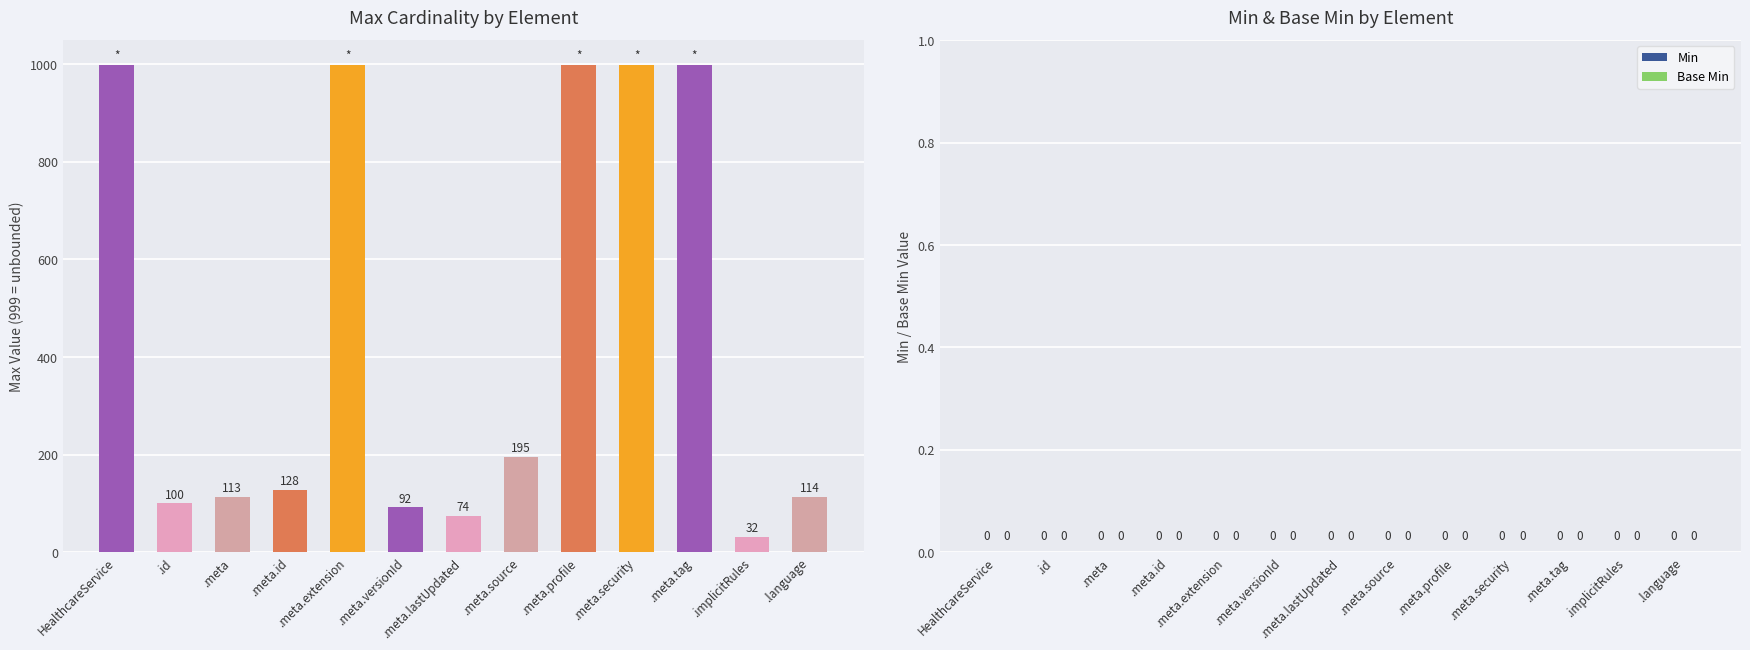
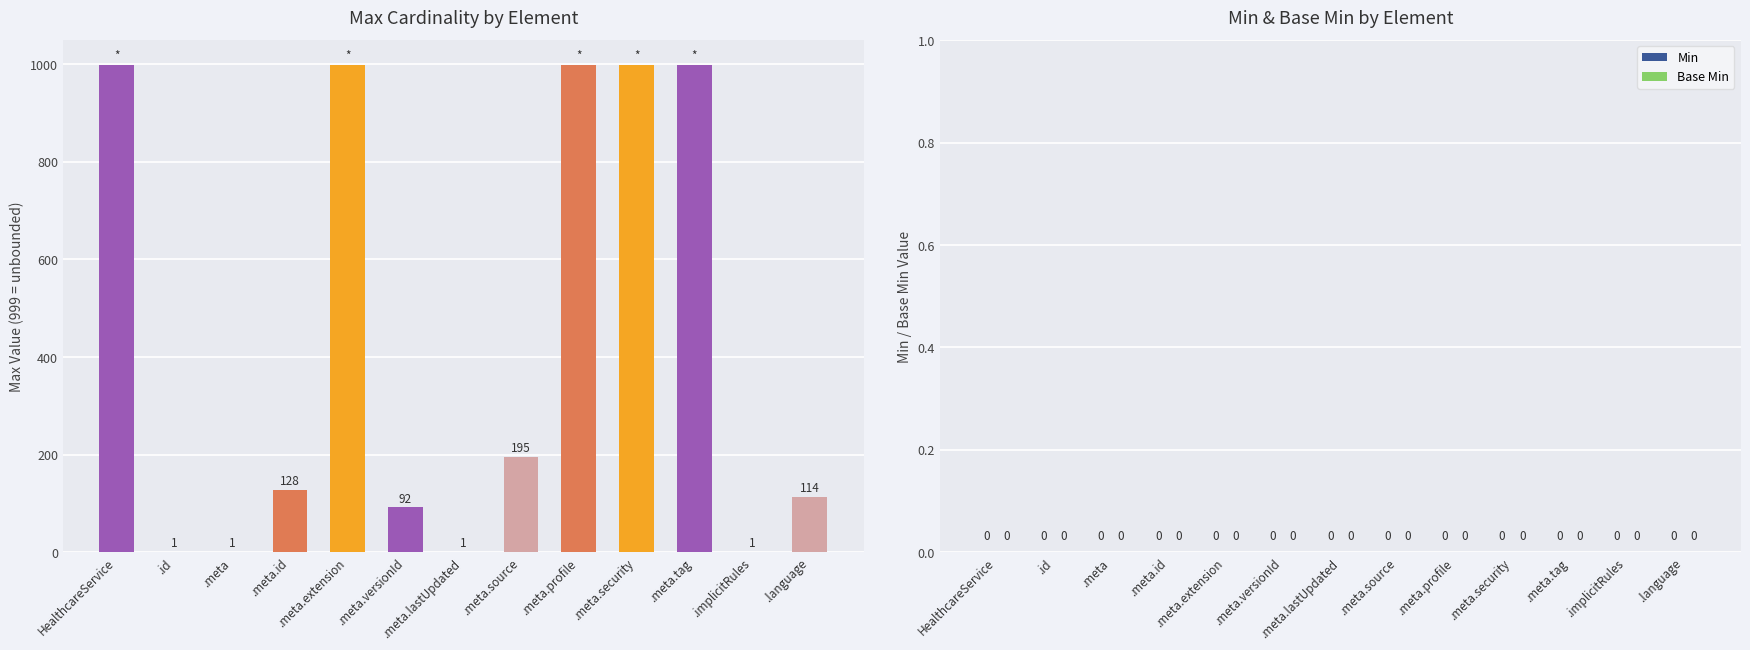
  {
    "Max Cardinality by Element": {
-     ".id": 100,
-     ".meta": 113,
+     ".id": 1,
+     ".meta": 1,
      ".meta.id": 128,
      ".meta.versionId": 92,
-     ".meta.lastUpdated": 74,
+     ".meta.lastUpdated": 1,
      ".meta.source": 195,
-     ".implicitRules": 32,
+     ".implicitRules": 1,
      ".language": 114
    },
    "Min & Base Min by Element": {
      "Min": {
        "HealthcareService": 0,
        ".id": 0,
        ".meta": 0,
        ".meta.id": 0,
        ".meta.extension": 0,
        ".meta.versionId": 0,
        ".meta.lastUpdated": 0,
        ".meta.source": 0,
        ".meta.profile": 0,
        ".meta.security": 0,
        ".meta.tag": 0,
        ".implicitRules": 0,
        ".language": 0
      },
      "Base Min": {
        "HealthcareService": 0,
        ".id": 0,
        ".meta": 0,
        ".meta.id": 0,
        ".meta.extension": 0,
        ".meta.versionId": 0,
        ".meta.lastUpdated": 0,
        ".meta.source": 0,
        ".meta.profile": 0,
        ".meta.security": 0,
        ".meta.tag": 0,
        ".implicitRules": 0,
        ".language": 0
      }
    }
  }
